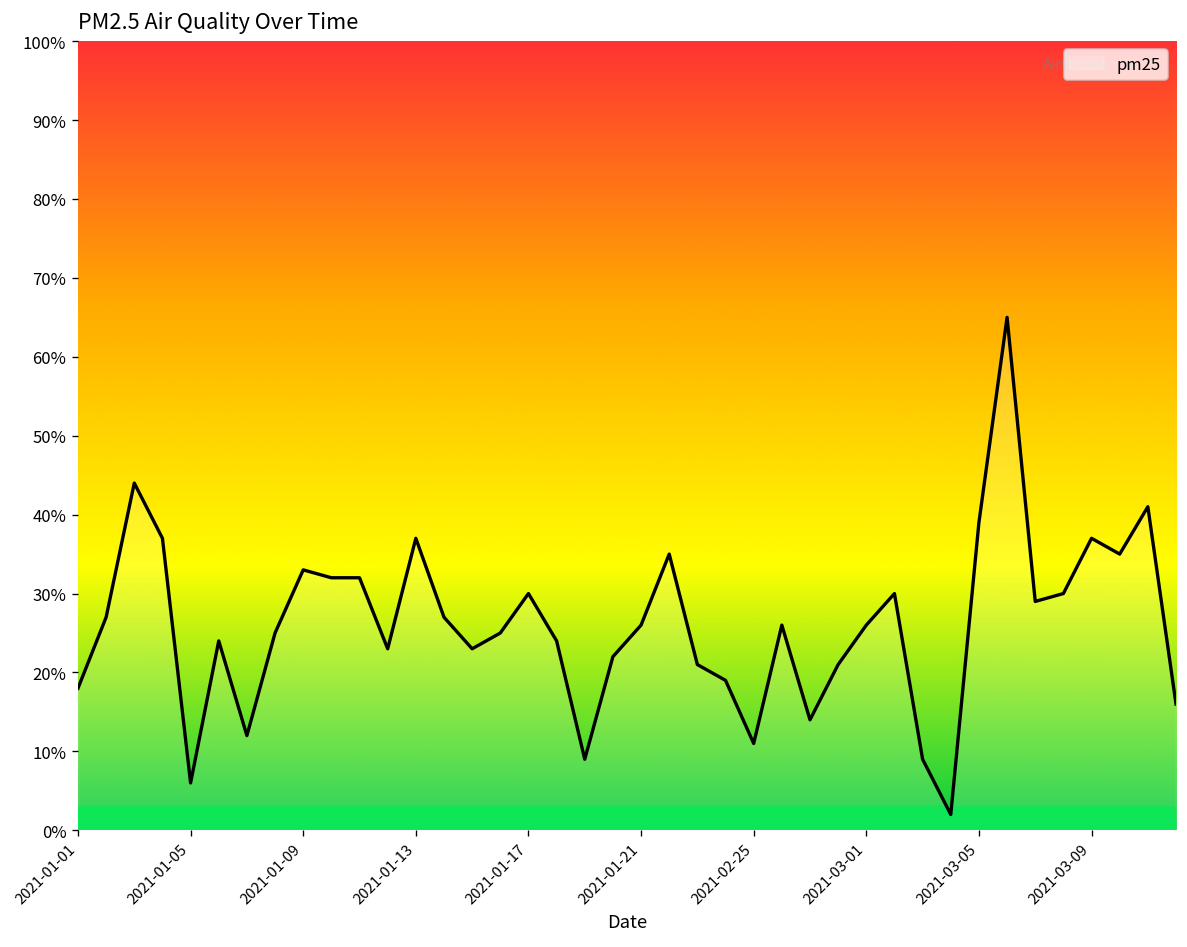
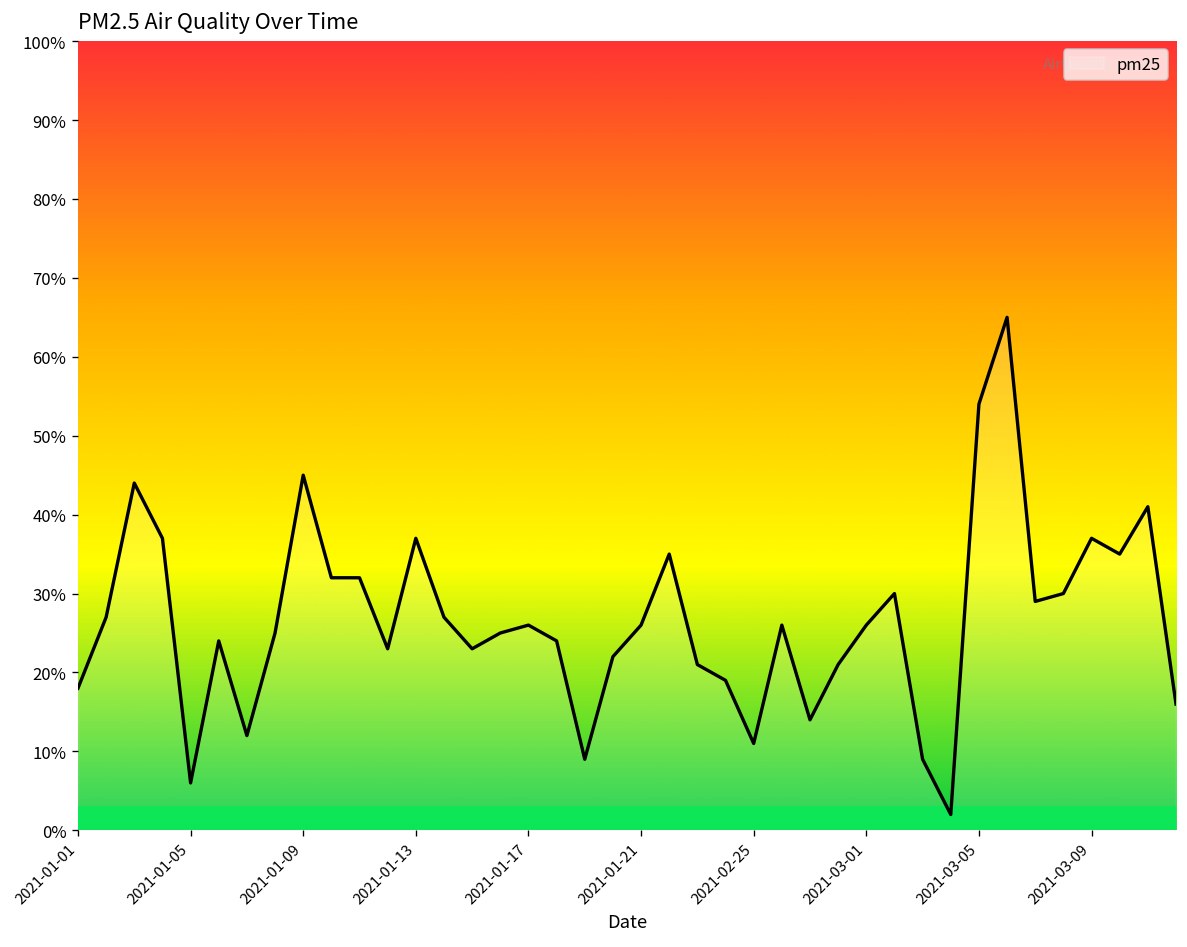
  {
    "2021-01-01": "18%",
    "2021-01-05": "6%",
-   "2021-01-09": "33%",
+   "2021-01-09": "45%",
    "2021-01-13": "37%",
-   "2021-01-17": "30%",
+   "2021-01-17": "26%",
    "2021-01-21": "26%",
    "2021-02-25": "11%",
    "2021-03-01": "26%",
-   "2021-03-05": "39%",
+   "2021-03-05": "54%",
    "2021-03-09": "37%"
  }
